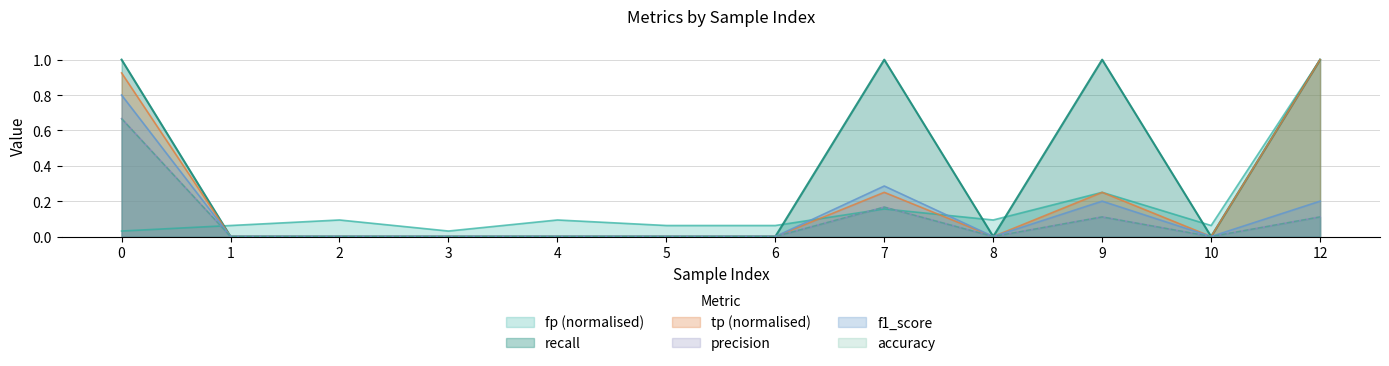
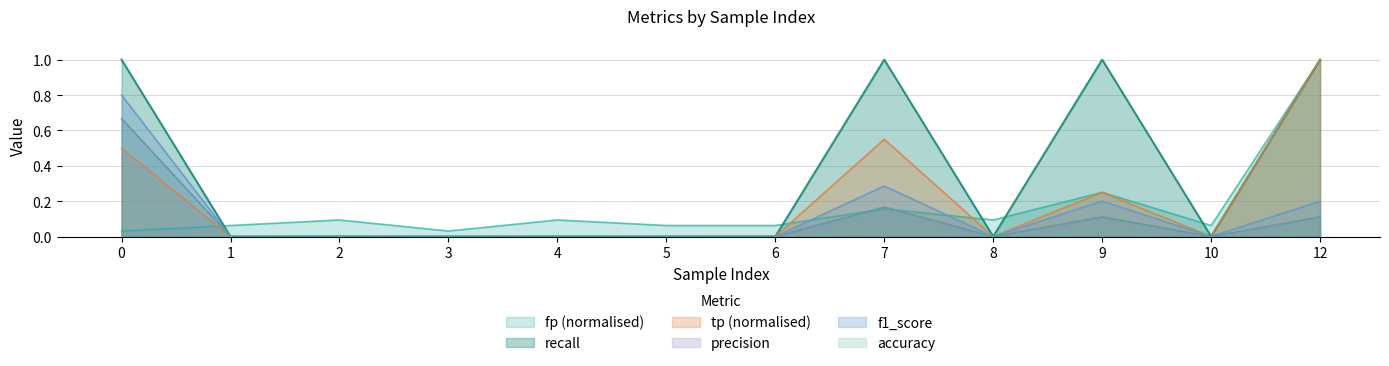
  {
    "tp (normalised)": {
-     "0": 0.93,
-     "7": 0.25
+     "0": 0.50,
+     "7": 0.55
    }
  }
